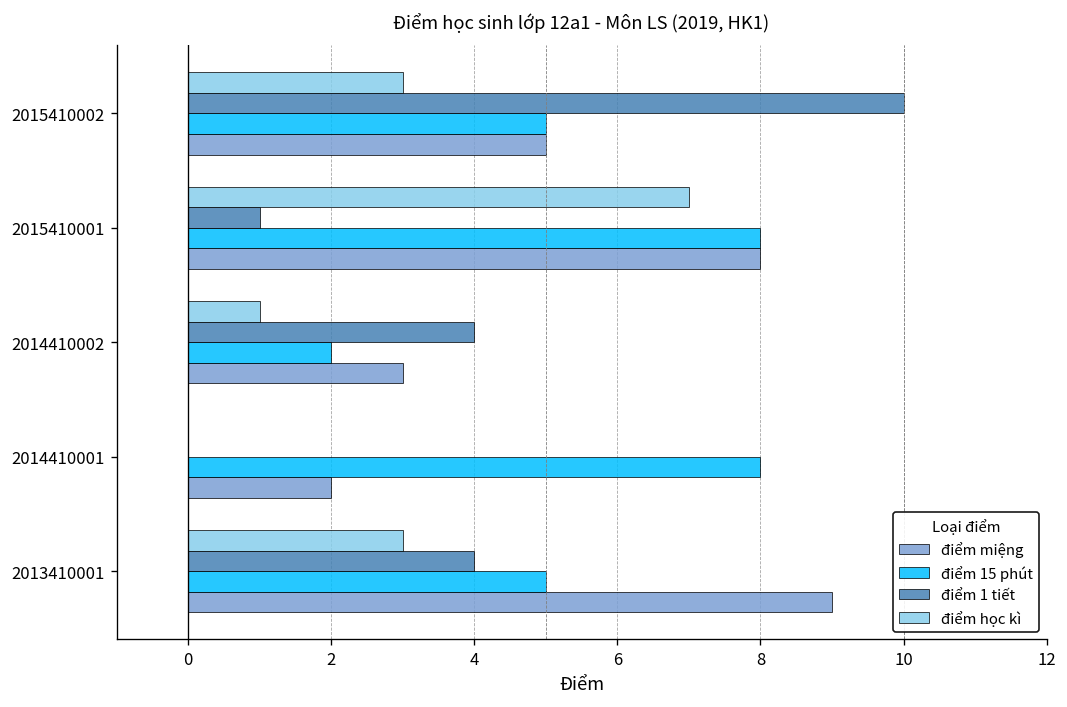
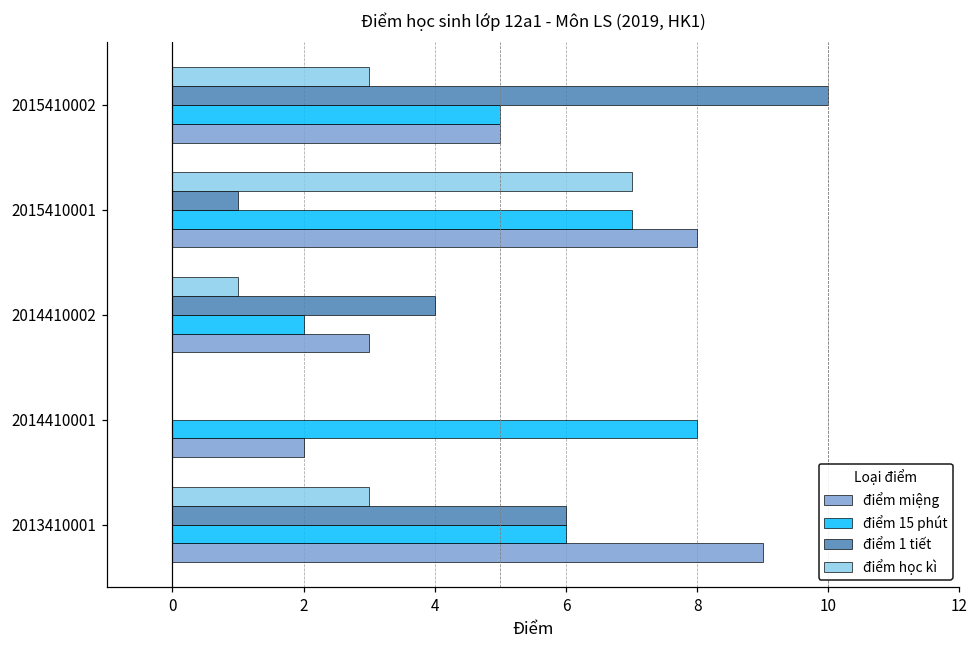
  {
    "điểm 15 phút": {
      "2015410002": 5,
-     "2015410001": 8,
+     "2015410001": 7,
      "2014410002": 2,
      "2014410001": 8,
-     "2013410001": 5
+     "2013410001": 6
    },
    "điểm 1 tiết": {
      "2015410002": 10,
      "2015410001": 1,
      "2014410002": 4,
      "2014410001": 0,
-     "2013410001": 4
+     "2013410001": 6
    }
  }
